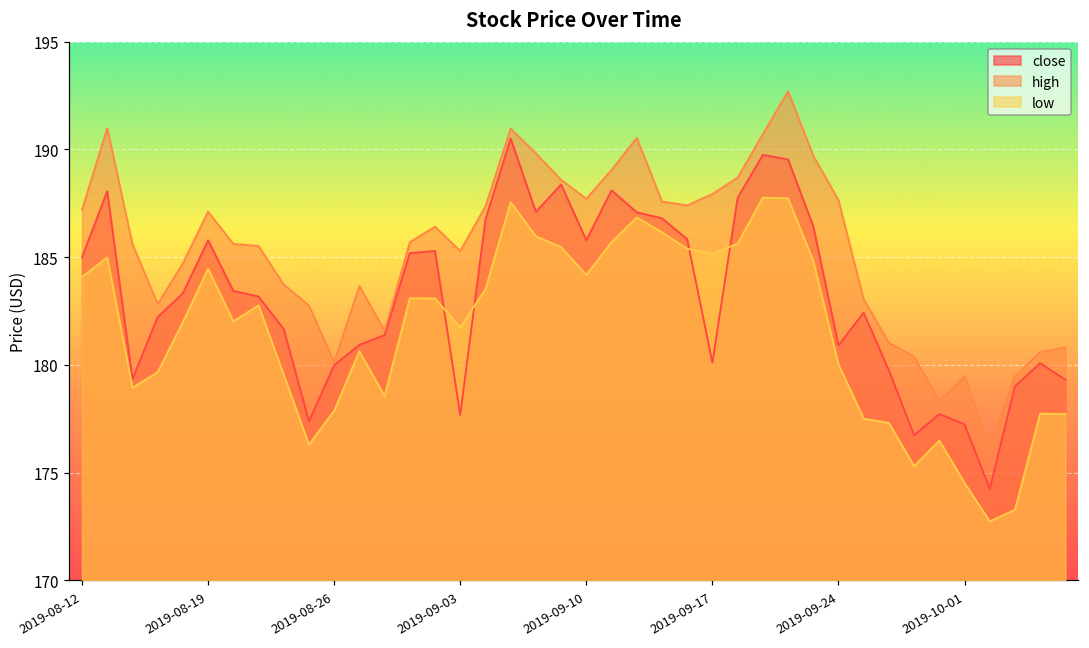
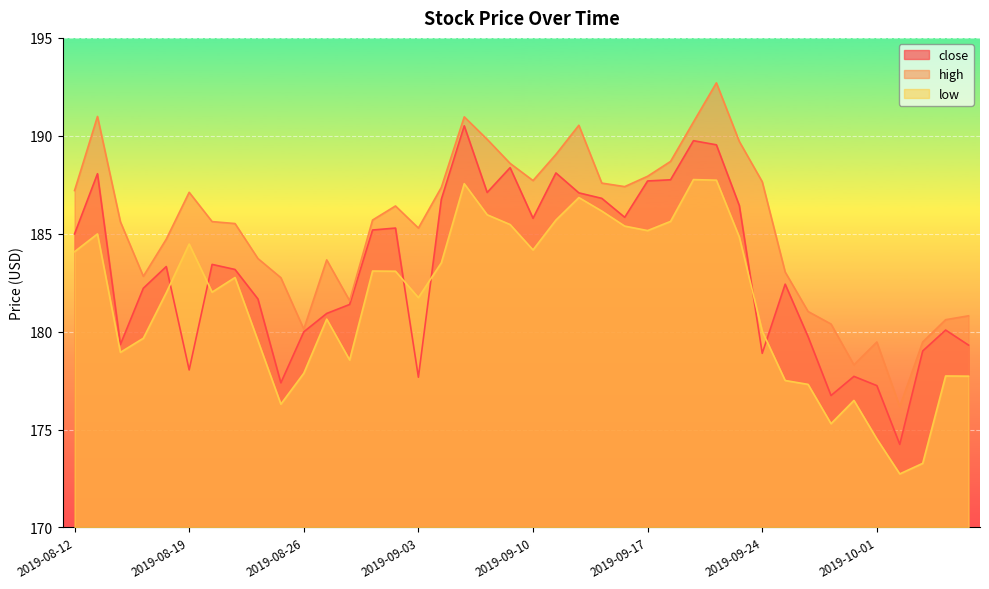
  {
    "close": {
      "2019-08-12": 185.0,
-     "2019-08-19": 185.8,
+     "2019-08-19": 178.0,
      "2019-08-26": 180.0,
      "2019-09-03": 177.7,
      "2019-09-10": 185.8,
-     "2019-09-17": 180.1,
-     "2019-09-24": 180.9,
+     "2019-09-17": 187.7,
+     "2019-09-24": 178.9,
      "2019-10-01": 177.2
    }
  }
